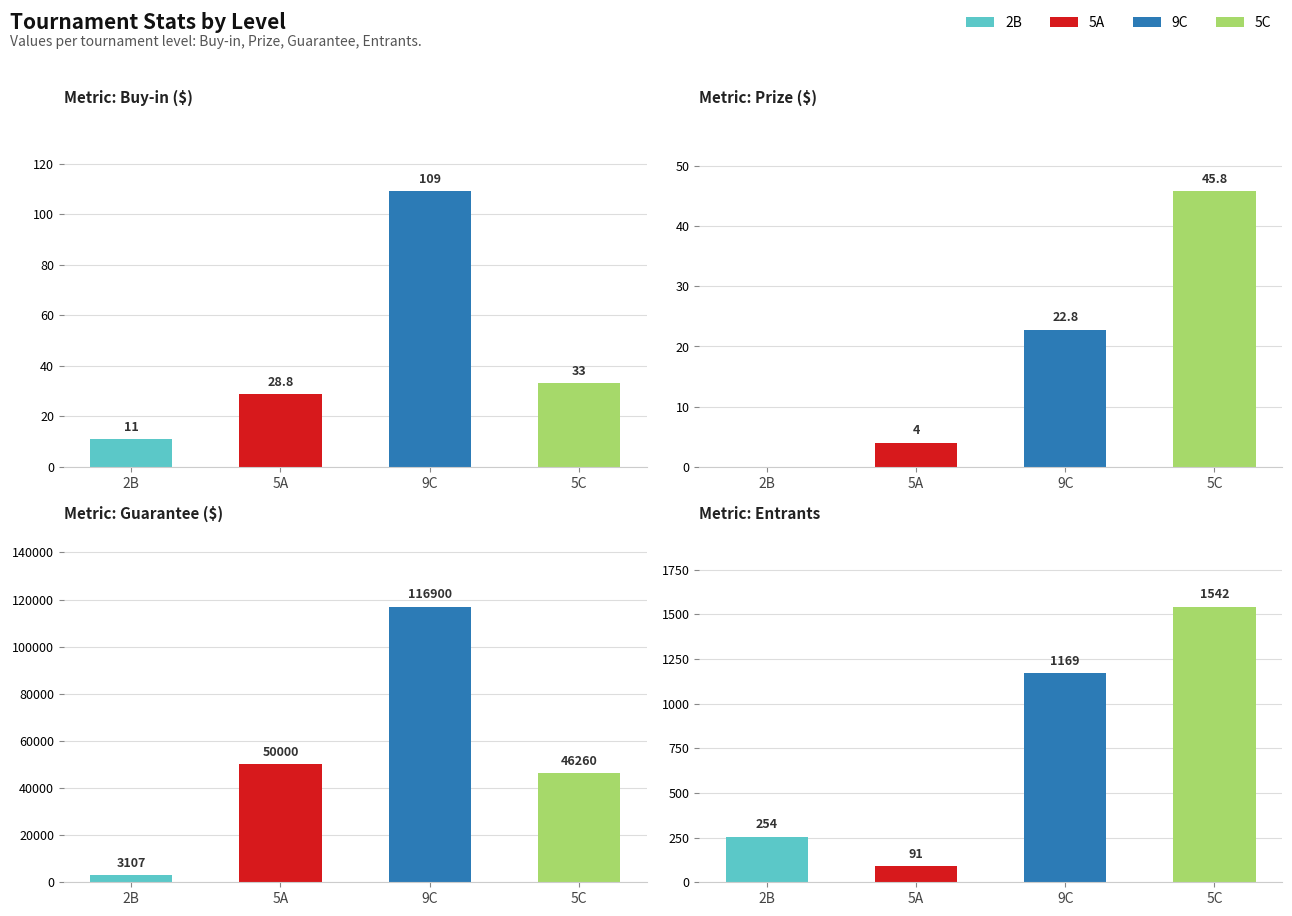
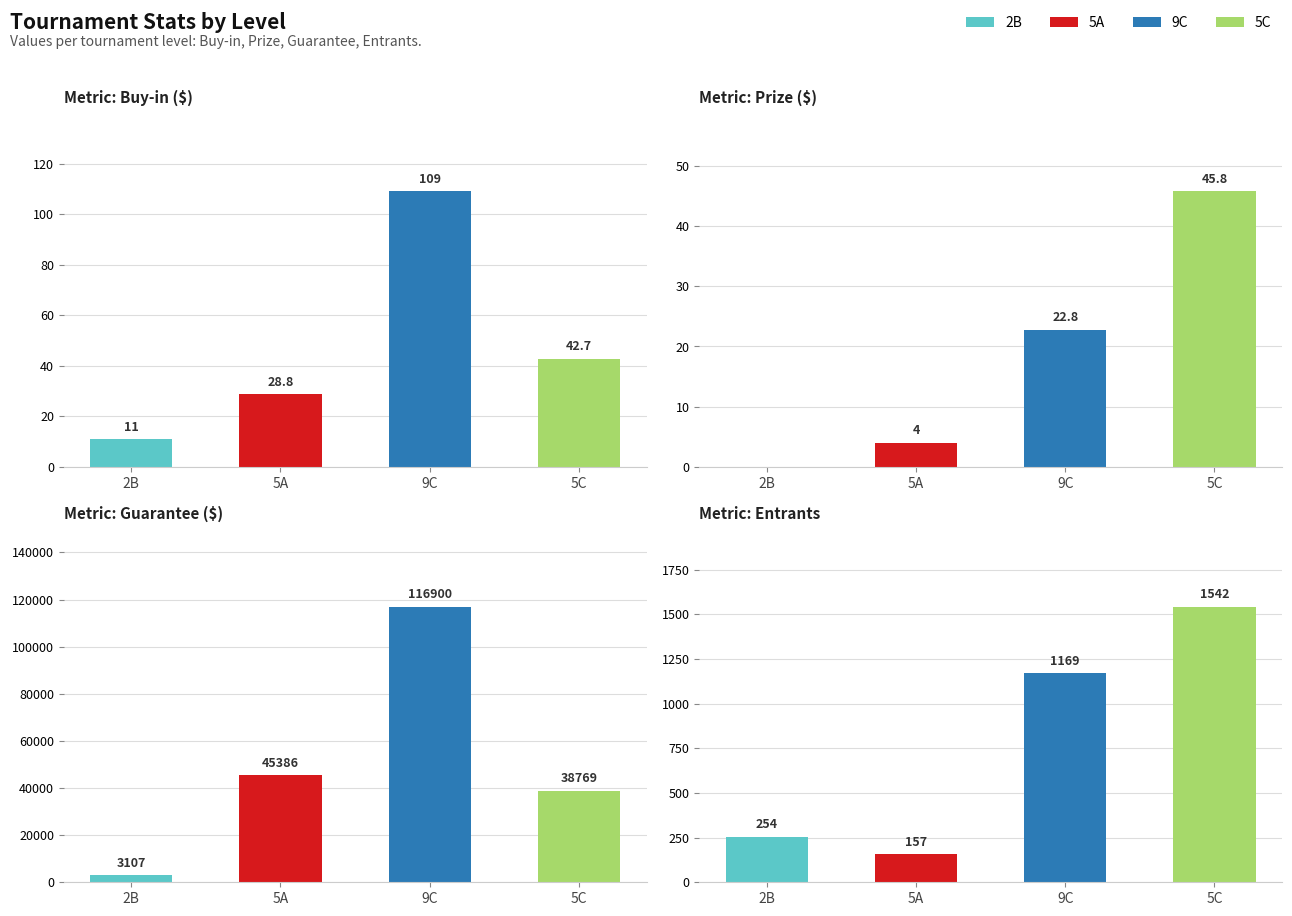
  {
    "Metric: Buy-in ($)": {
      "2B": 11,
      "5A": 28.8,
      "9C": 109,
-     "5C": 33
+     "5C": 42.7
    },
    "Metric: Prize ($)": {
      "5A": 4,
      "9C": 22.8,
      "5C": 45.8
    },
    "Metric: Guarantee ($)": {
      "2B": 3107,
-     "5A": 50000,
+     "5A": 45386,
      "9C": 116900,
-     "5C": 46260
+     "5C": 38769
    },
    "Metric: Entrants": {
      "2B": 254,
-     "5A": 91,
+     "5A": 157,
      "9C": 1169,
      "5C": 1542
    }
  }
